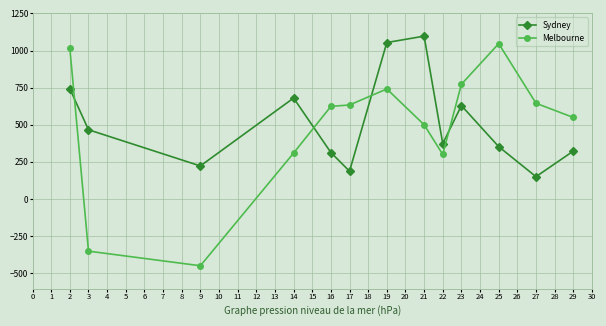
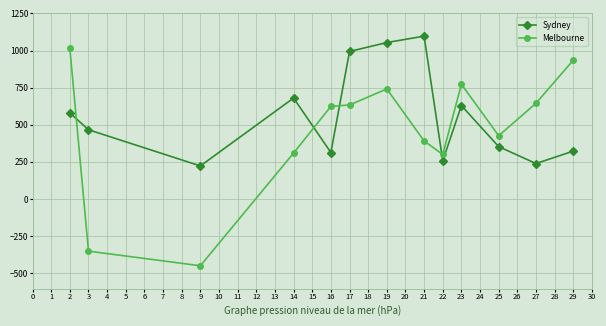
  {
    "Sydney": {
-     "2": 740,
+     "2": 580,
      "3": 470,
      "9": 220,
      "14": 680,
      "16": 310,
-     "17": 190,
+     "17": 990,
      "19": 1050,
      "21": 1100,
-     "22": 370,
+     "22": 260,
      "23": 630,
      "25": 350,
-     "27": 150,
+     "27": 240,
      "29": 320
    },
    "Melbourne": {
      "2": 1020,
      "3": -350,
      "9": -450,
      "14": 310,
      "16": 620,
      "17": 630,
      "19": 740,
-     "21": 500,
+     "21": 390,
      "22": 300,
      "23": 770,
-     "25": 1050,
+     "25": 430,
      "27": 640,
-     "29": 550
+     "29": 940
    }
  }
